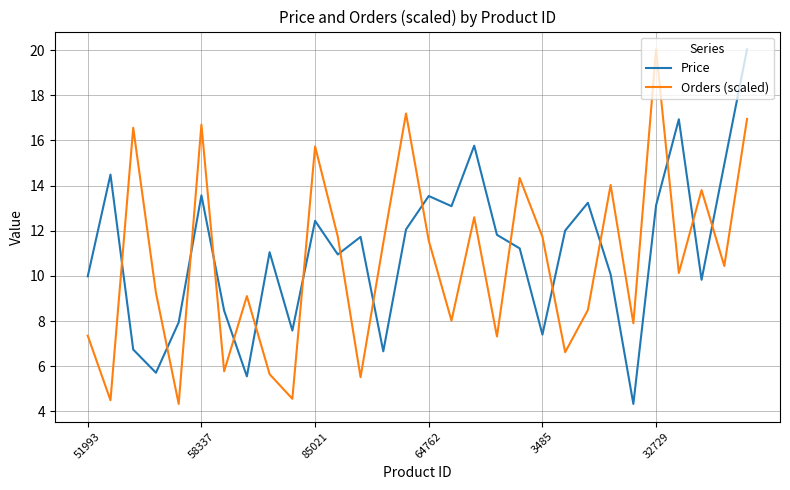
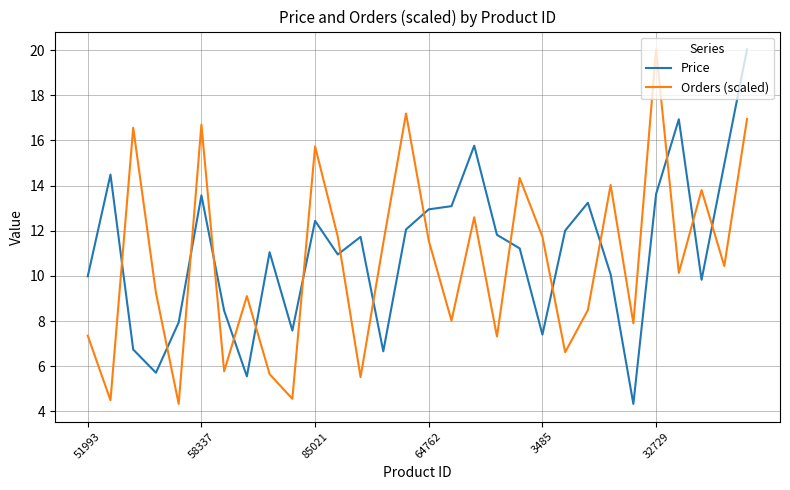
  {
    "Price": {
      "51993": 10.0,
      "58337": 13.6,
      "85021": 12.4,
-     "64762": 13.5,
+     "64762": 13.0,
      "3485": 7.4,
-     "32729": 13.1
+     "32729": 13.6
    },
    "Orders (scaled)": {
      "51993": 7.4,
      "58337": 16.7,
      "85021": 15.7,
      "64762": 11.6,
      "3485": 11.7
    }
  }
